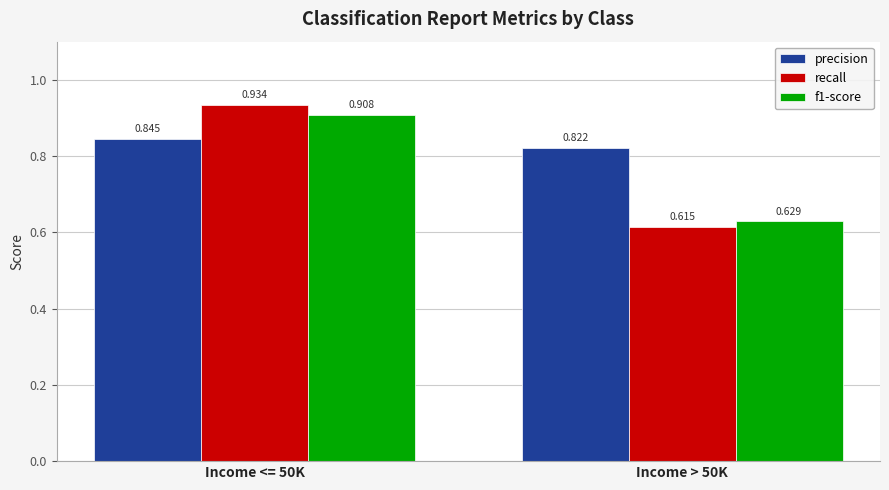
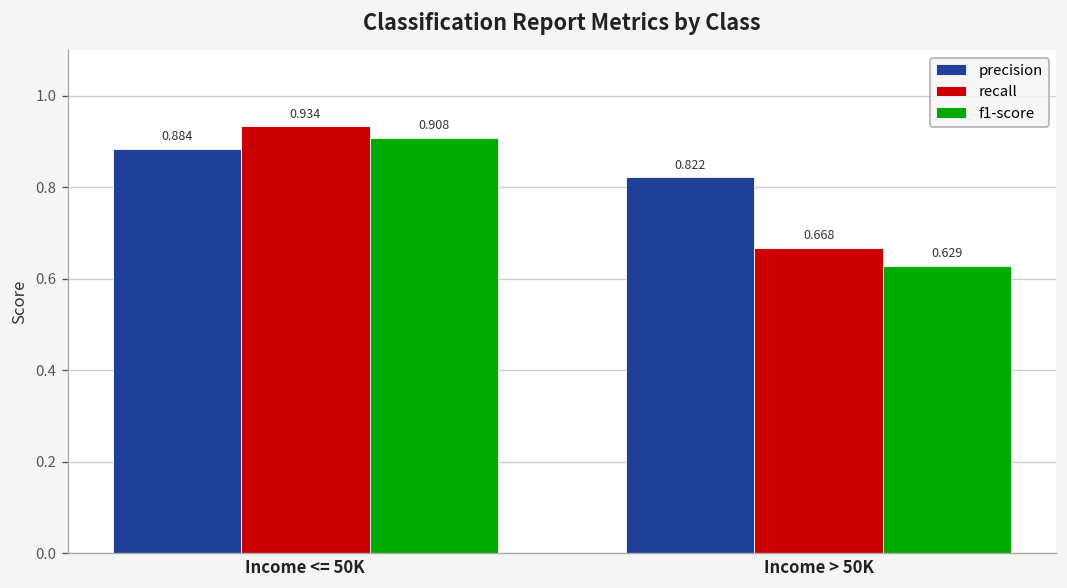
  {
    "precision": {
-     "Income <= 50K": 0.845,
+     "Income <= 50K": 0.884,
      "Income > 50K": 0.822
    },
    "recall": {
      "Income <= 50K": 0.934,
-     "Income > 50K": 0.615
+     "Income > 50K": 0.668
    },
    "f1-score": {
      "Income <= 50K": 0.908,
      "Income > 50K": 0.629
    }
  }
